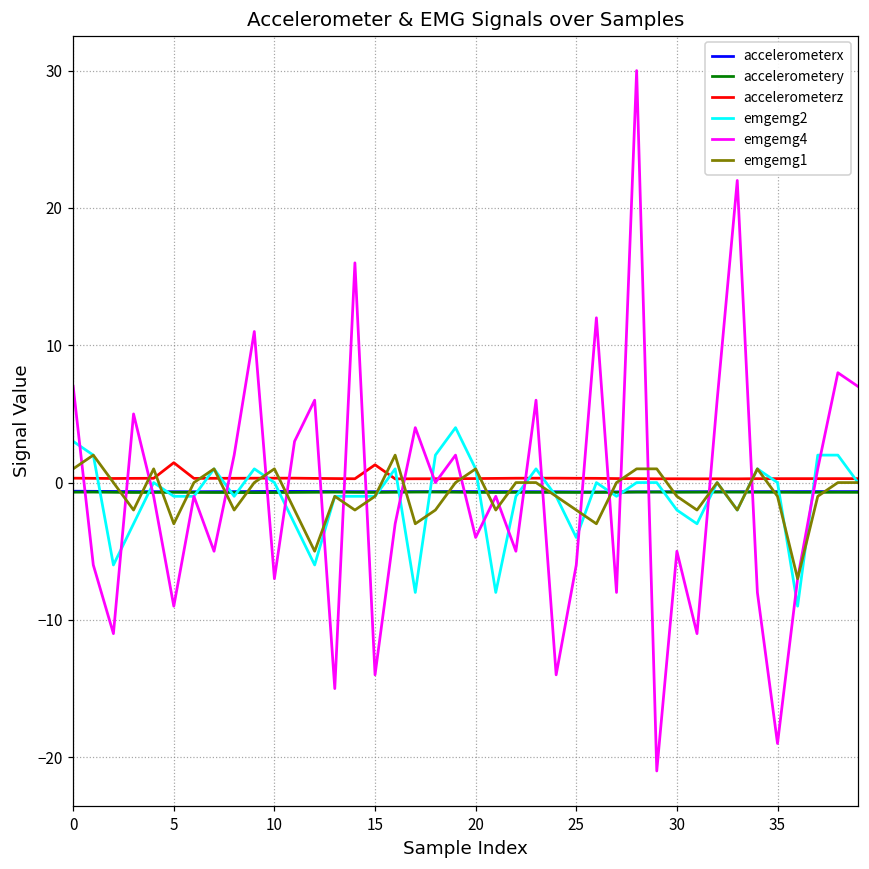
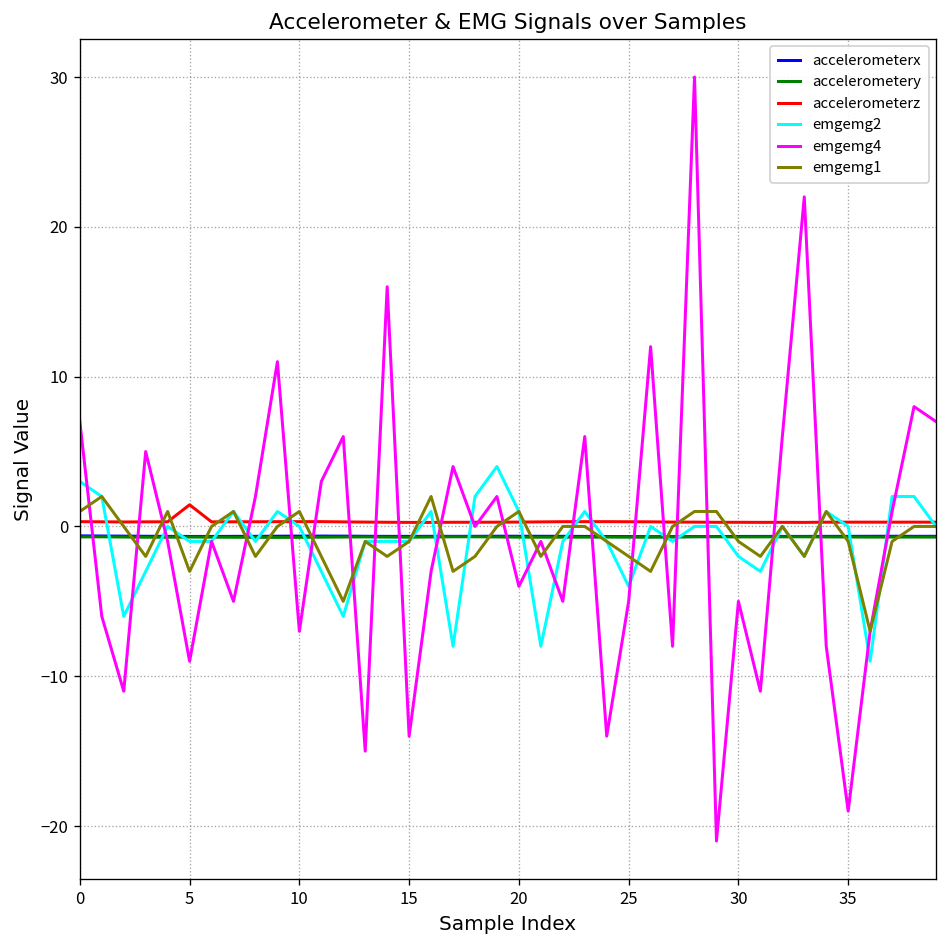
  {
    "accelerometerz": {
      "0": 0.3,
      "5": 1.4,
      "10": 0.3,
-     "15": 1.3,
+     "15": 0.3,
      "20": 0.3,
      "25": 0.3,
      "30": 0.3,
      "35": 0.3
    },
    "emgemg2": {
      "0": 3.0,
      "5": -1.0,
      "10": 0.0,
      "25": -4.0,
      "30": -2.0,
      "35": 0.0
    },
    "emgemg4": {
      "0": 7,
      "5": -9,
      "10": -7,
      "15": -14,
      "20": -4,
-     "25": -6,
+     "25": -5,
      "30": -5,
      "35": -19
    },
    "emgemg1": {
      "0": 1.0,
      "5": -3.0,
      "10": 1.0,
      "25": -2.0,
      "30": -1.0,
      "35": -1.0
    }
  }
